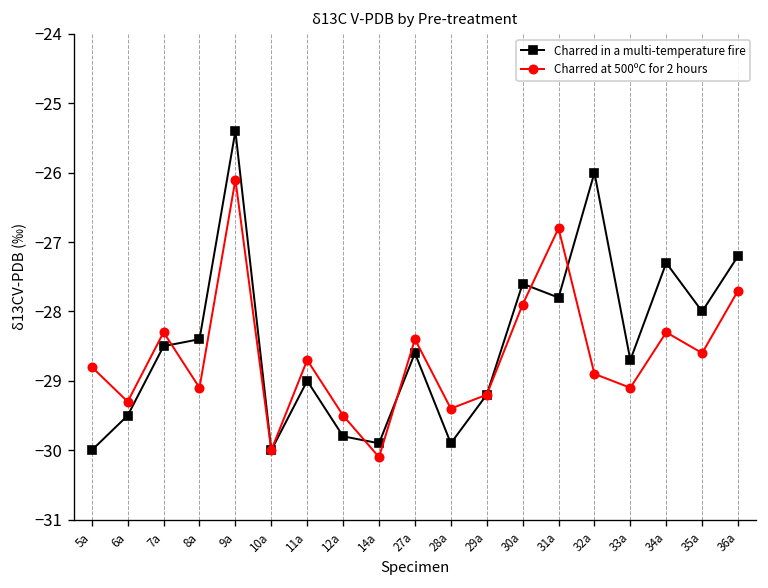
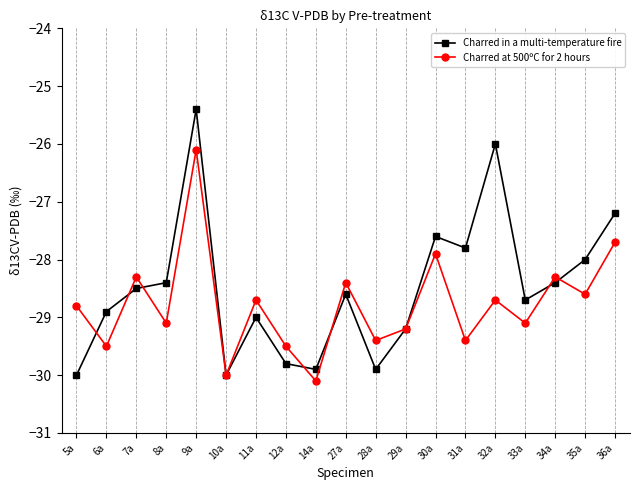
  {
    "Charred in a multi-temperature fire": {
      "5a": -30.0,
-     "6a": -29.5,
+     "6a": -28.9,
      "7a": -28.5,
      "8a": -28.4,
      "9a": -25.4,
      "11a": -29.0,
      "12a": -29.8,
      "14a": -29.9,
      "27a": -28.6,
      "28a": -29.9,
      "30a": -27.6,
      "31a": -27.8,
      "32a": -26.0,
      "33a": -28.7,
-     "34a": -27.3,
+     "34a": -28.4,
      "35a": -28.0,
      "36a": -27.2
    },
    "Charred at 500ºC for 2 hours": {
      "5a": -28.8,
-     "6a": -29.3,
+     "6a": -29.5,
      "7a": -28.3,
      "8a": -29.1,
      "9a": -26.1,
      "11a": -28.7,
      "12a": -29.5,
      "14a": -30.1,
      "27a": -28.4,
      "28a": -29.4,
      "30a": -27.9,
-     "31a": -26.8,
-     "32a": -28.9,
+     "31a": -29.4,
+     "32a": -28.7,
      "33a": -29.1,
      "34a": -28.3,
      "35a": -28.6,
      "36a": -27.7
    }
  }
